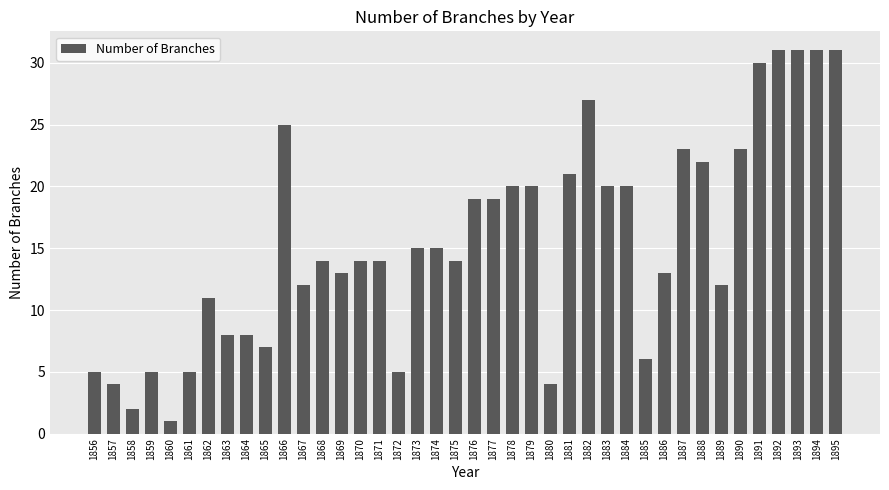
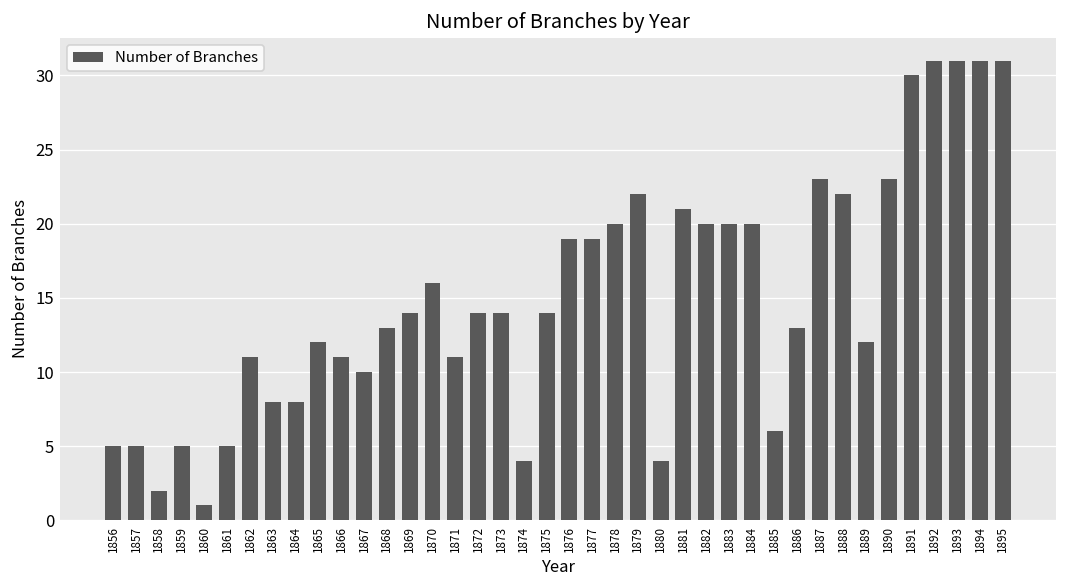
  {
    "1856": 5,
-   "1857": 4,
+   "1857": 5,
    "1858": 2,
    "1859": 5,
    "1860": 1,
    "1861": 5,
    "1862": 11,
    "1863": 8,
    "1864": 8,
-   "1865": 7,
-   "1866": 25,
-   "1867": 12,
-   "1868": 14,
-   "1869": 13,
-   "1870": 14,
-   "1871": 14,
-   "1872": 5,
-   "1873": 15,
-   "1874": 15,
+   "1865": 12,
+   "1866": 11,
+   "1867": 10,
+   "1868": 13,
+   "1869": 14,
+   "1870": 16,
+   "1871": 11,
+   "1872": 14,
+   "1873": 14,
+   "1874": 4,
    "1875": 14,
    "1876": 19,
    "1877": 19,
    "1878": 20,
-   "1879": 20,
+   "1879": 22,
    "1880": 4,
    "1881": 21,
-   "1882": 27,
+   "1882": 20,
    "1883": 20,
    "1884": 20,
    "1885": 6,
    "1886": 13,
    "1887": 23,
    "1888": 22,
    "1889": 12,
    "1890": 23,
    "1891": 30,
    "1892": 31,
    "1893": 31,
    "1894": 31,
    "1895": 31
  }
